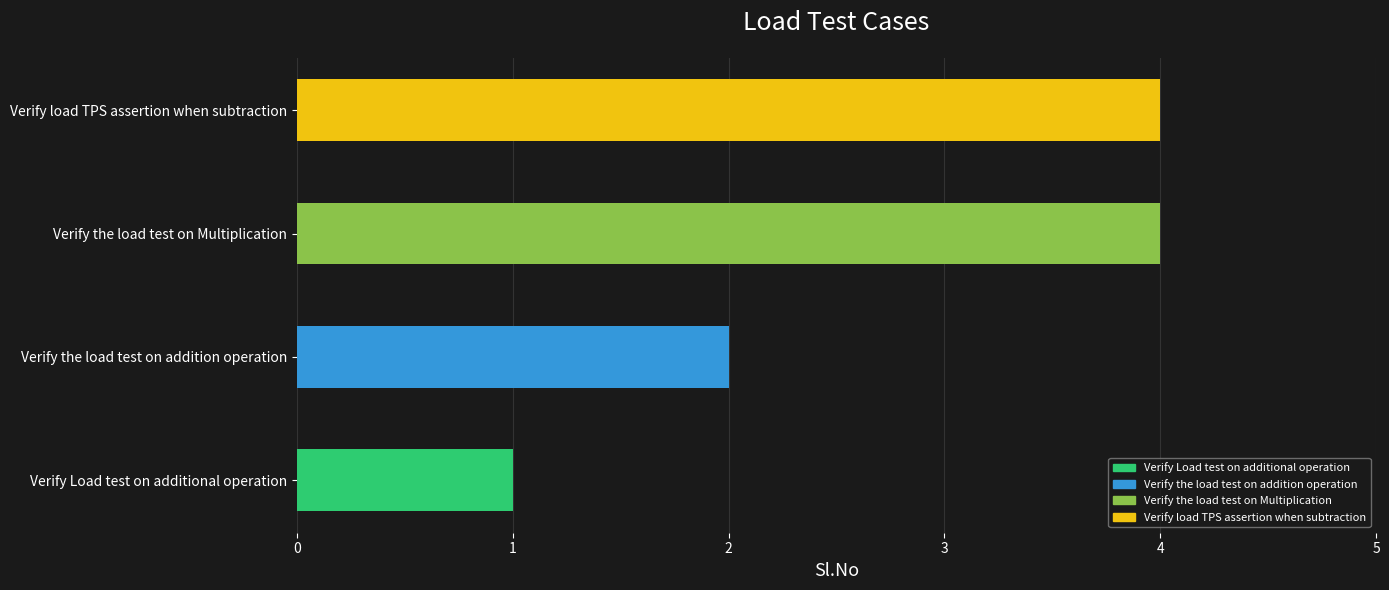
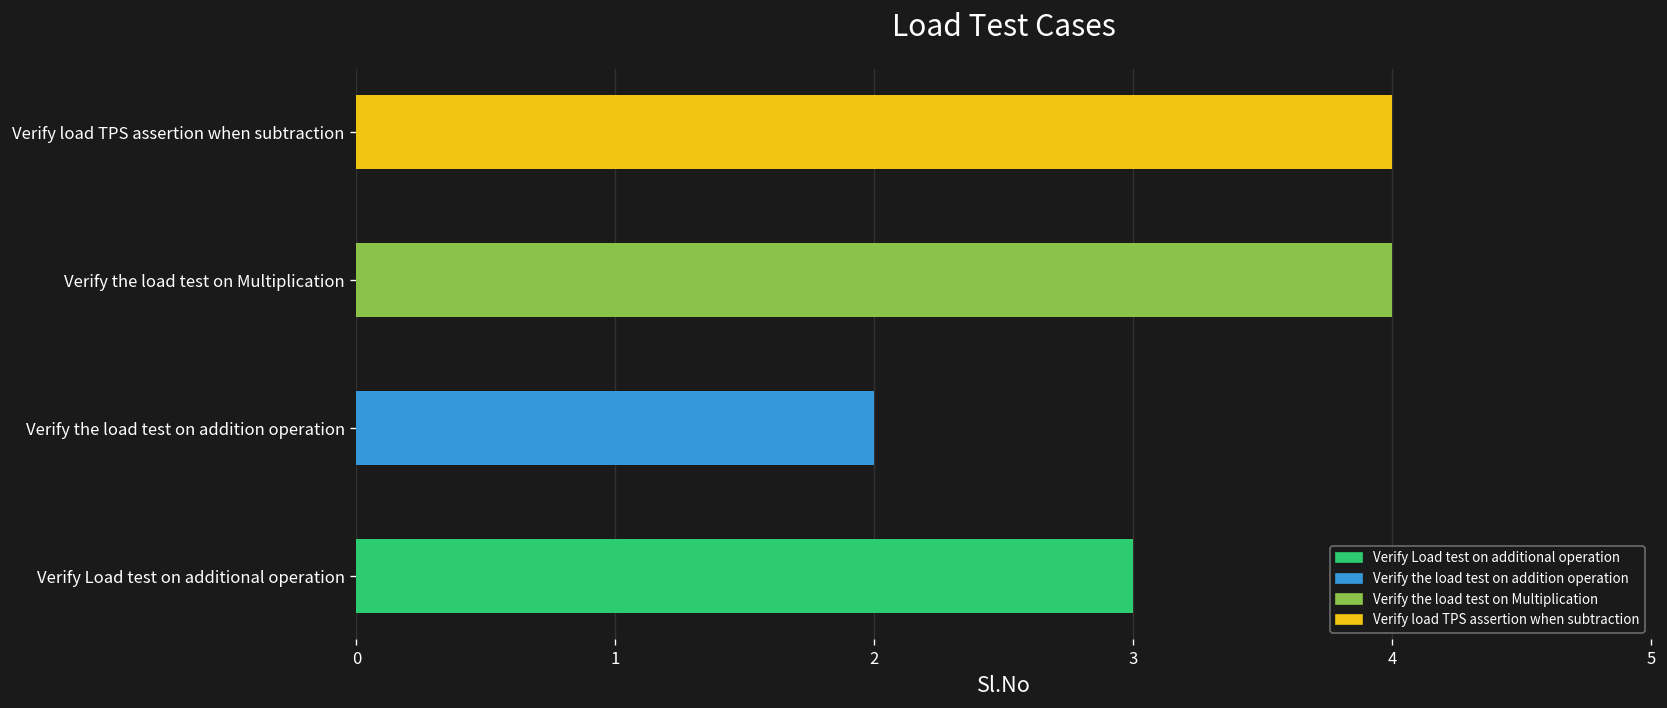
  {
    "Verify load TPS assertion when subtraction": 4,
    "Verify the load test on Multiplication": 4,
    "Verify the load test on addition operation": 2,
-   "Verify Load test on additional operation": 1
+   "Verify Load test on additional operation": 3
  }
